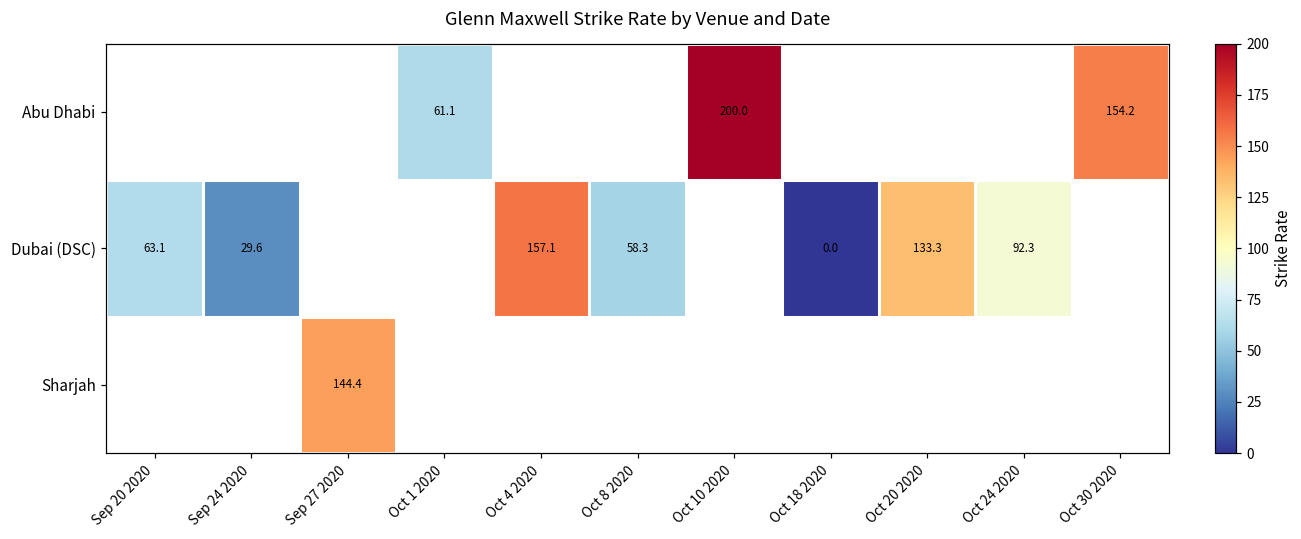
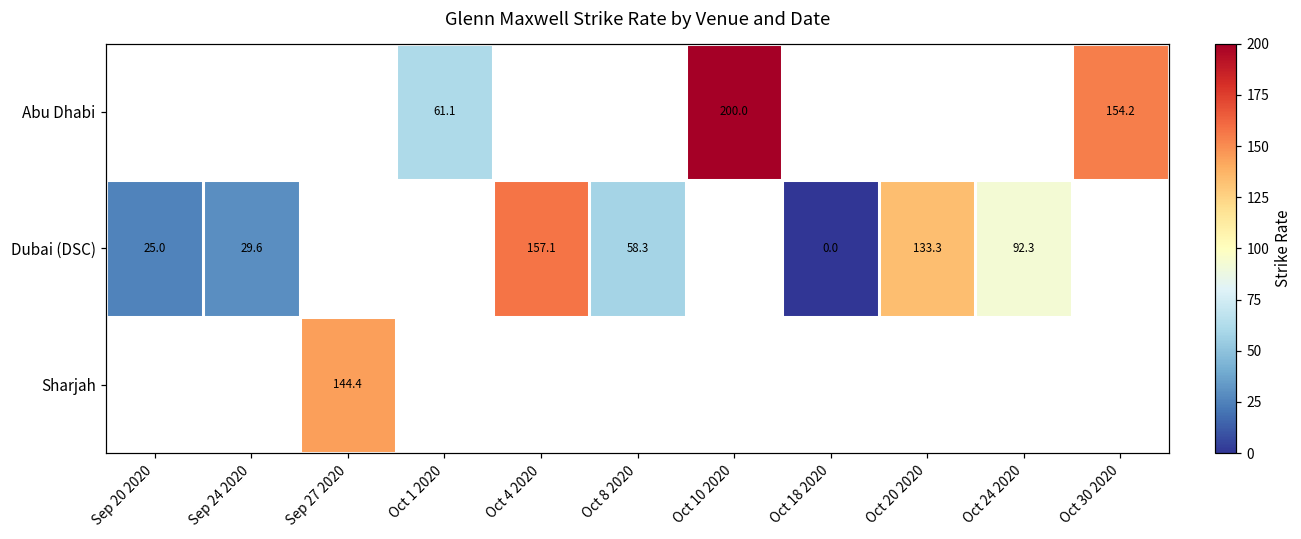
  {
    "Abu Dhabi": {
      "Oct 1 2020": 61.1,
      "Oct 10 2020": 200.0,
      "Oct 30 2020": 154.2
    },
    "Dubai (DSC)": {
-     "Sep 20 2020": 63.1,
+     "Sep 20 2020": 25.0,
      "Sep 24 2020": 29.6,
      "Oct 4 2020": 157.1,
      "Oct 8 2020": 58.3,
      "Oct 18 2020": 0.0,
      "Oct 20 2020": 133.3,
      "Oct 24 2020": 92.3
    },
    "Sharjah": {
      "Sep 27 2020": 144.4
    }
  }
